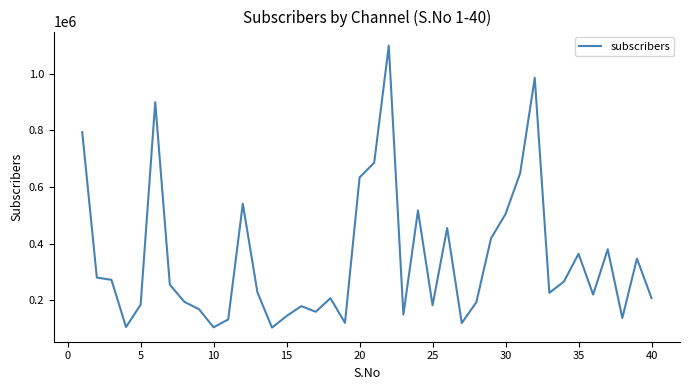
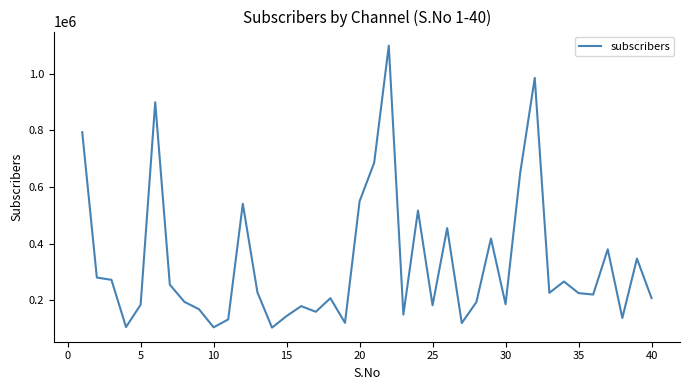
  {
    "5": 180000,
    "10": 100000,
    "15": 140000,
-   "20": 630000,
+   "20": 550000,
    "25": 180000,
-   "30": 510000,
-   "35": 360000,
+   "30": 190000,
+   "35": 230000,
    "40": 210000
  }
